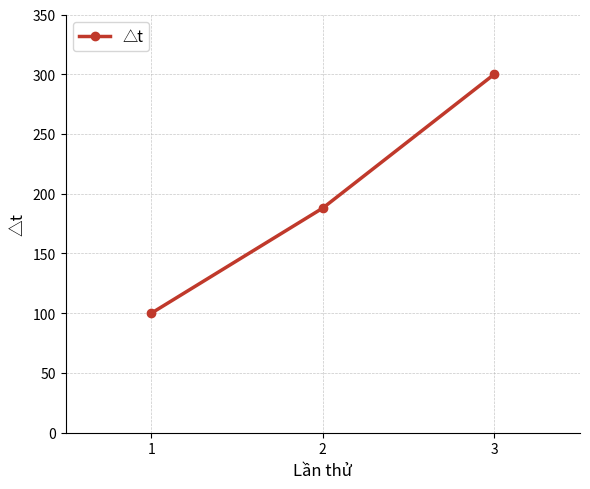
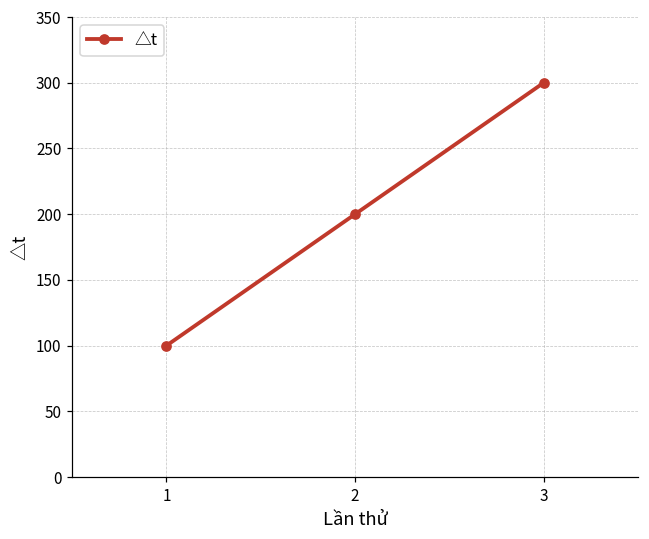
  {
    "1": 100,
-   "2": 188,
+   "2": 200,
    "3": 300
  }
